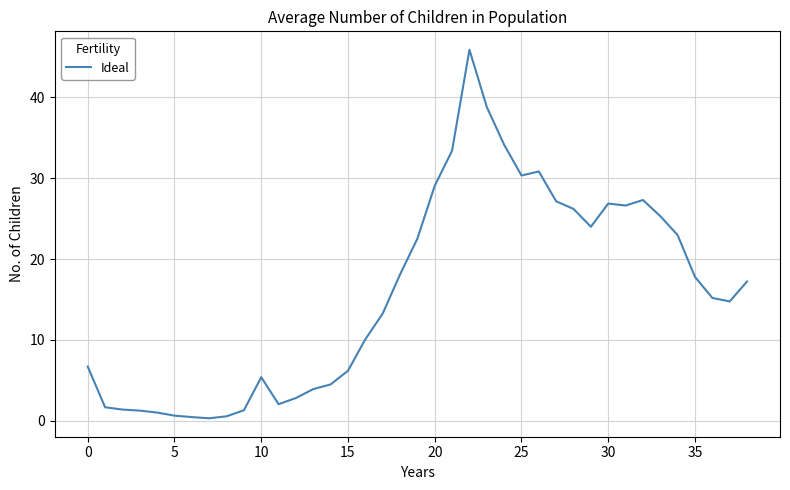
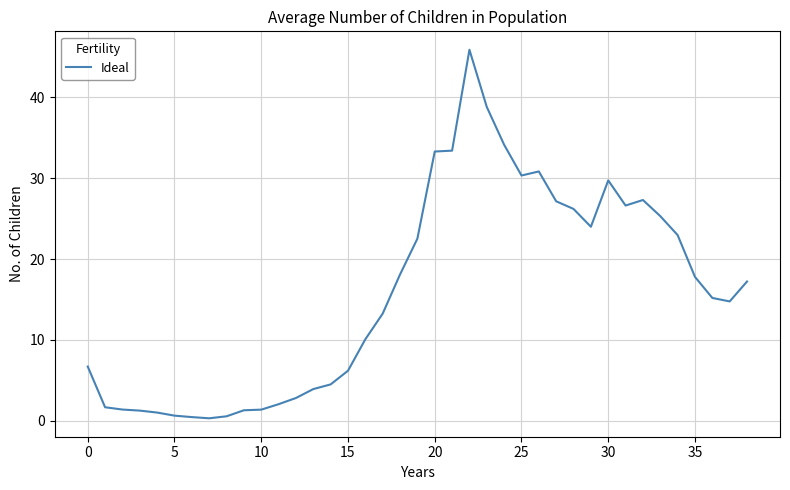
  {
    "0": 7,
    "5": 1,
-   "10": 5,
+   "10": 1,
    "15": 6,
-   "20": 29,
+   "20": 33,
    "25": 30,
-   "30": 27,
+   "30": 30,
    "35": 18
  }
